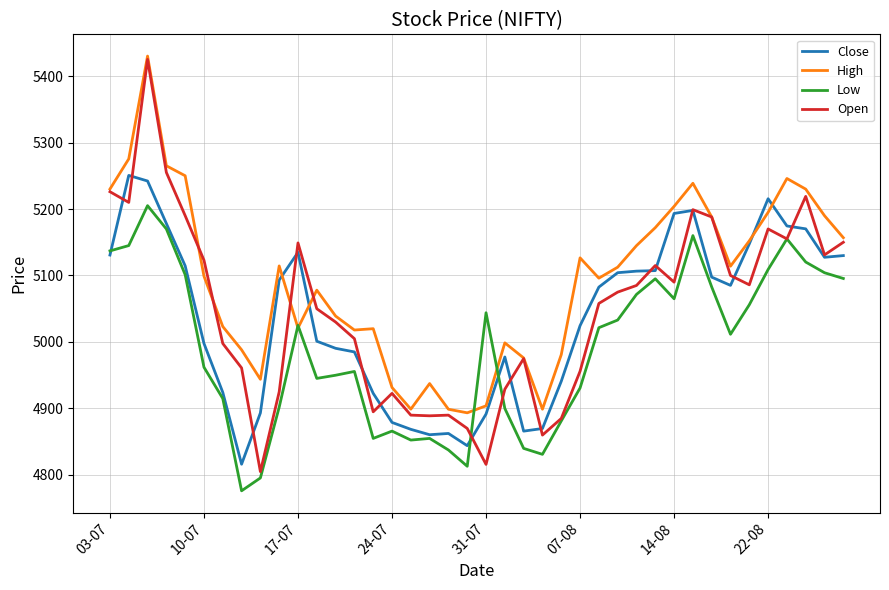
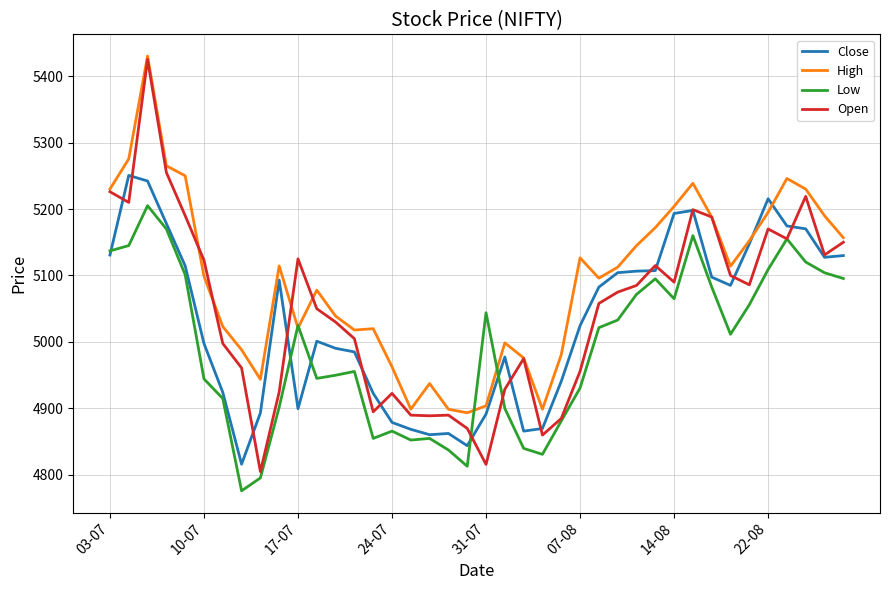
  {
    "Close": {
      "03-07": 5130,
      "10-07": 5000,
-     "17-07": 5130,
+     "17-07": 4900,
      "24-07": 4880,
      "31-07": 4890,
      "07-08": 5020,
      "14-08": 5190,
      "22-08": 5220
    },
    "High": {
      "03-07": 5230,
      "10-07": 5100,
      "17-07": 5020,
-     "24-07": 4930,
+     "24-07": 4960,
      "31-07": 4900,
      "07-08": 5130,
      "14-08": 5200,
      "22-08": 5200
    },
    "Low": {
      "03-07": 5140,
-     "10-07": 4960,
+     "10-07": 4940,
      "17-07": 5030,
      "24-07": 4870,
      "31-07": 5040,
      "07-08": 4930,
      "14-08": 5070,
      "22-08": 5110
    },
    "Open": {
      "03-07": 5230,
      "10-07": 5120,
-     "17-07": 5150,
+     "17-07": 5130,
      "24-07": 4920,
      "31-07": 4820,
      "07-08": 4960,
      "14-08": 5090,
      "22-08": 5170
    }
  }
